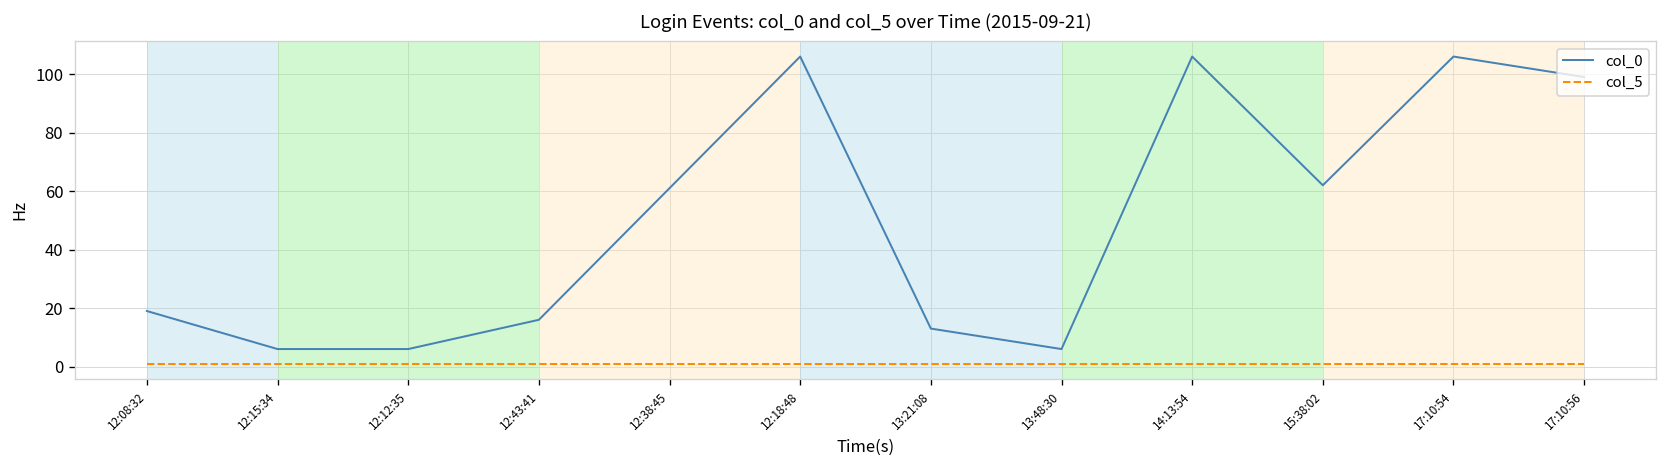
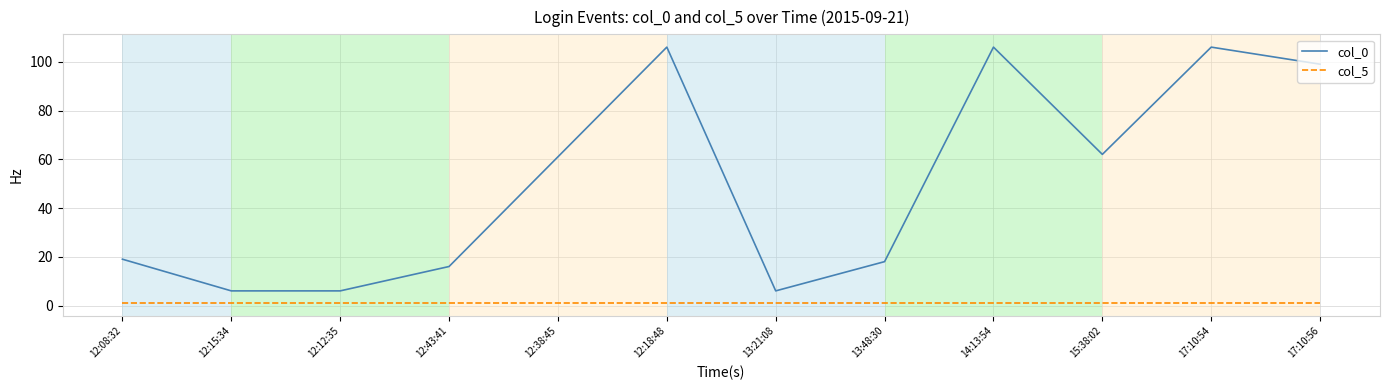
  {
    "col_0": {
      "12:08:32": 19,
      "12:15:34": 6,
      "12:12:35": 6,
      "12:43:41": 16,
      "12:38:45": 61,
      "12:18:48": 106,
-     "13:21:08": 13,
-     "13:48:30": 6,
+     "13:21:08": 6,
+     "13:48:30": 18,
      "14:13:54": 106,
      "15:38:02": 62,
      "17:10:54": 106
    },
    "col_5": {
      "12:08:32": 1,
      "12:15:34": 1,
      "12:12:35": 1,
      "12:43:41": 1,
      "12:38:45": 1,
      "12:18:48": 1,
      "13:21:08": 1,
      "13:48:30": 1,
      "14:13:54": 1,
      "15:38:02": 1,
      "17:10:54": 1,
      "17:10:56": 1
    }
  }
